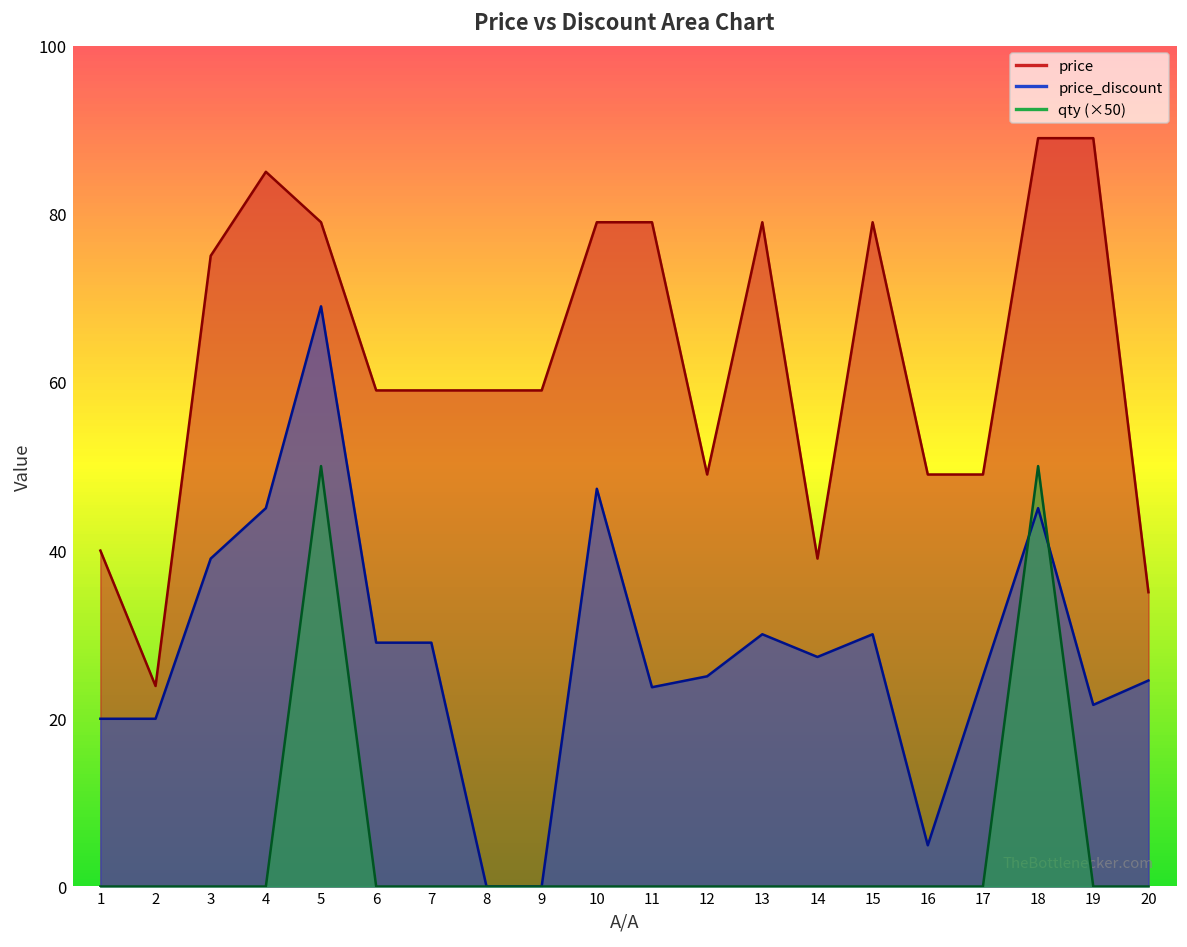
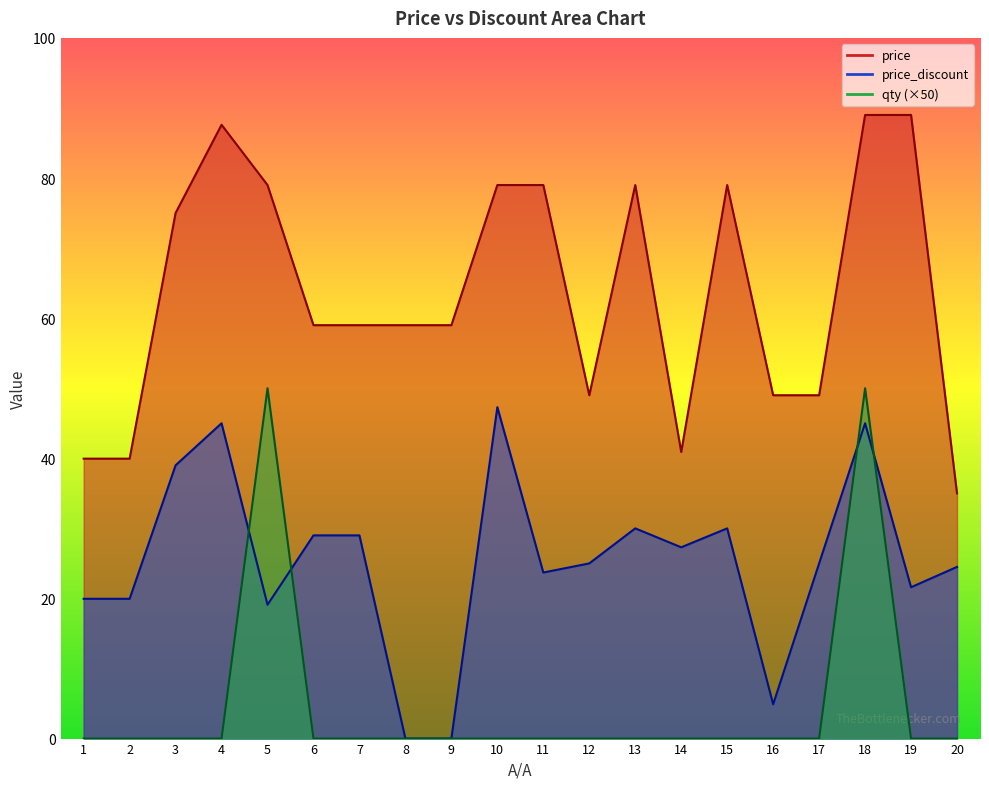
  {
    "price": {
      "1": 40,
-     "2": 24,
+     "2": 40,
      "3": 75,
-     "4": 85,
+     "4": 88,
      "5": 79,
      "6": 59,
      "7": 59,
      "8": 59,
      "9": 59,
      "10": 79,
      "11": 79,
      "12": 49,
      "13": 79,
-     "14": 39,
+     "14": 41,
      "15": 79,
      "16": 49,
      "17": 49,
      "18": 89,
      "19": 89,
      "20": 35
    },
    "price_discount": {
      "1": 20,
      "2": 20,
      "3": 39,
      "4": 45,
-     "5": 69,
+     "5": 19,
      "6": 29,
      "7": 29,
      "10": 47,
      "11": 24,
      "12": 25,
      "13": 30,
      "14": 27,
      "15": 30,
      "16": 5,
      "17": 25,
      "18": 45,
      "19": 22,
      "20": 25
    },
    "qty (×50)": {
      "1": 0,
      "2": 0,
      "3": 0,
      "4": 0,
      "5": 50,
      "6": 0,
      "7": 0,
      "10": 0,
      "11": 0,
      "12": 0,
      "13": 0,
      "14": 0,
      "15": 0,
      "16": 0,
      "17": 0,
      "18": 50,
      "19": 0,
      "20": 0
    }
  }
